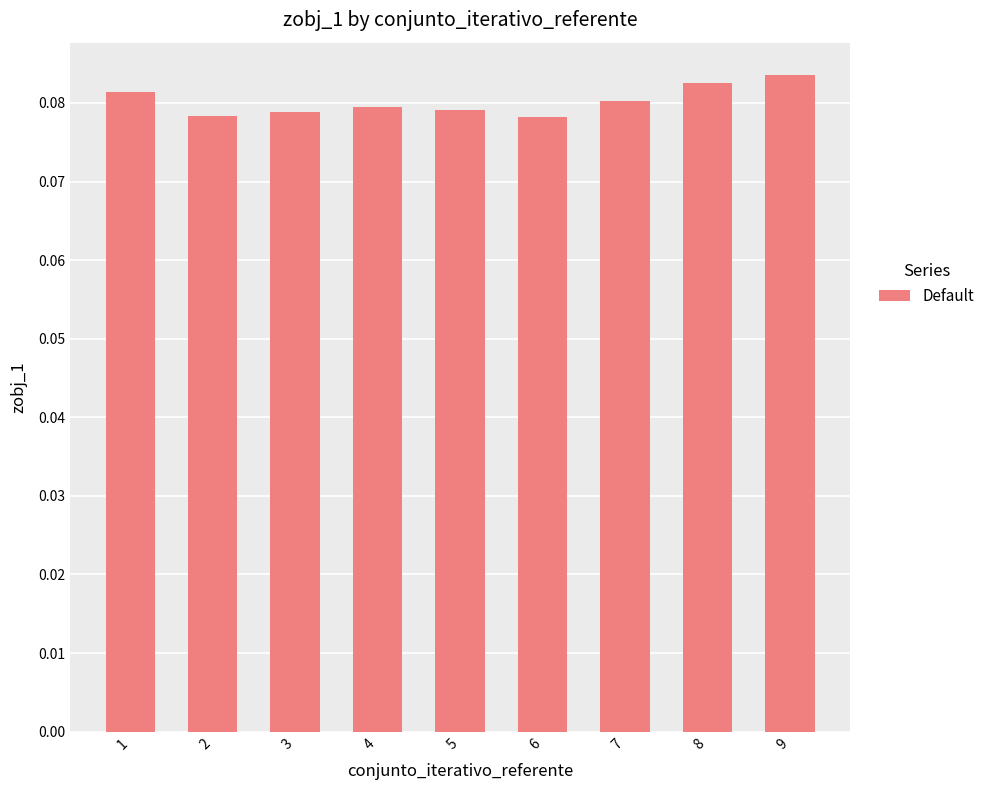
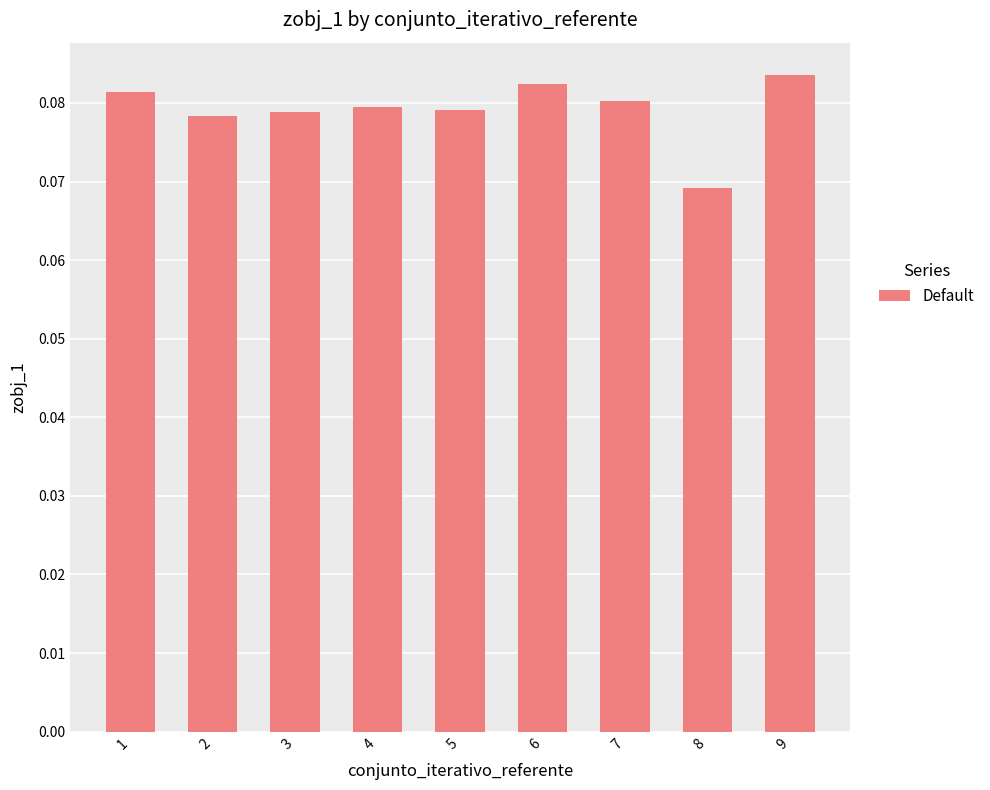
  {
    "1": 0.081,
    "2": 0.078,
    "3": 0.079,
    "4": 0.079,
    "5": 0.079,
-   "6": 0.078,
+   "6": 0.082,
    "7": 0.080,
-   "8": 0.083,
+   "8": 0.069,
    "9": 0.084
  }
